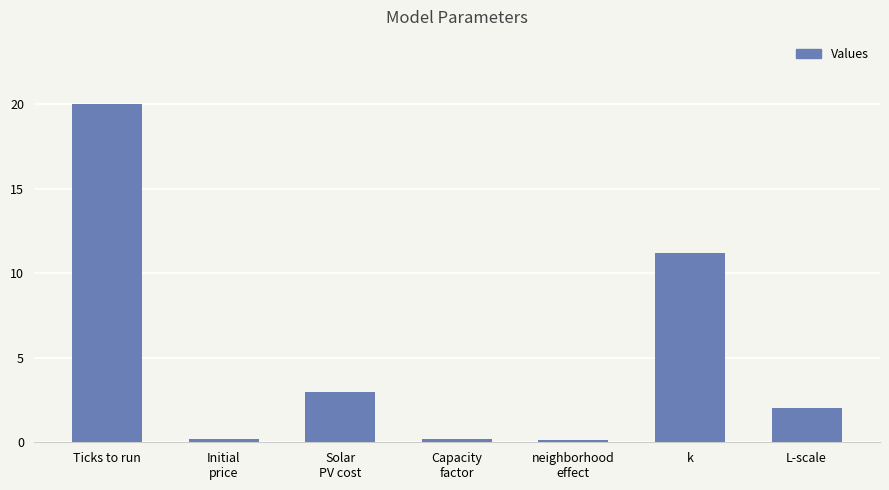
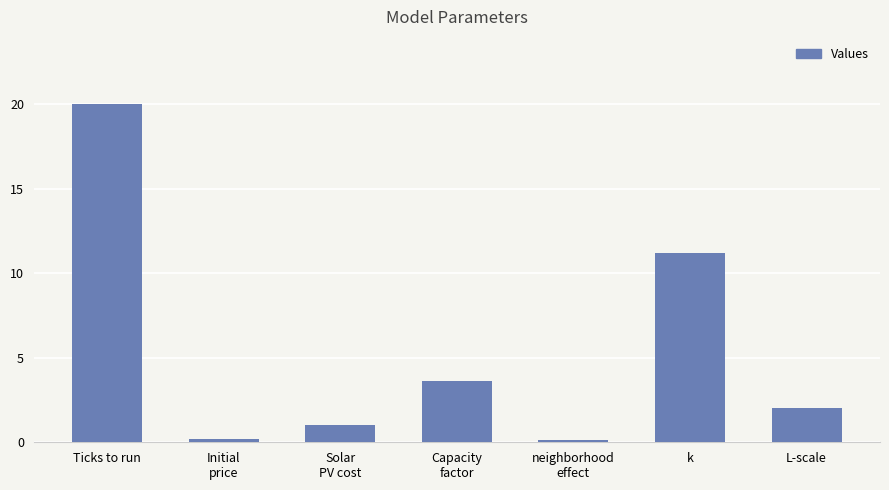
  {
    "Ticks to run": 20.0,
    "Initial price": 0.2,
-   "Solar PV cost": 3,
-   "Capacity factor": 0.2,
+   "Solar PV cost": 1,
+   "Capacity factor": 3.6,
    "neighborhood effect": 0.2,
    "k": 11.2,
    "L-scale": 2.0
  }
